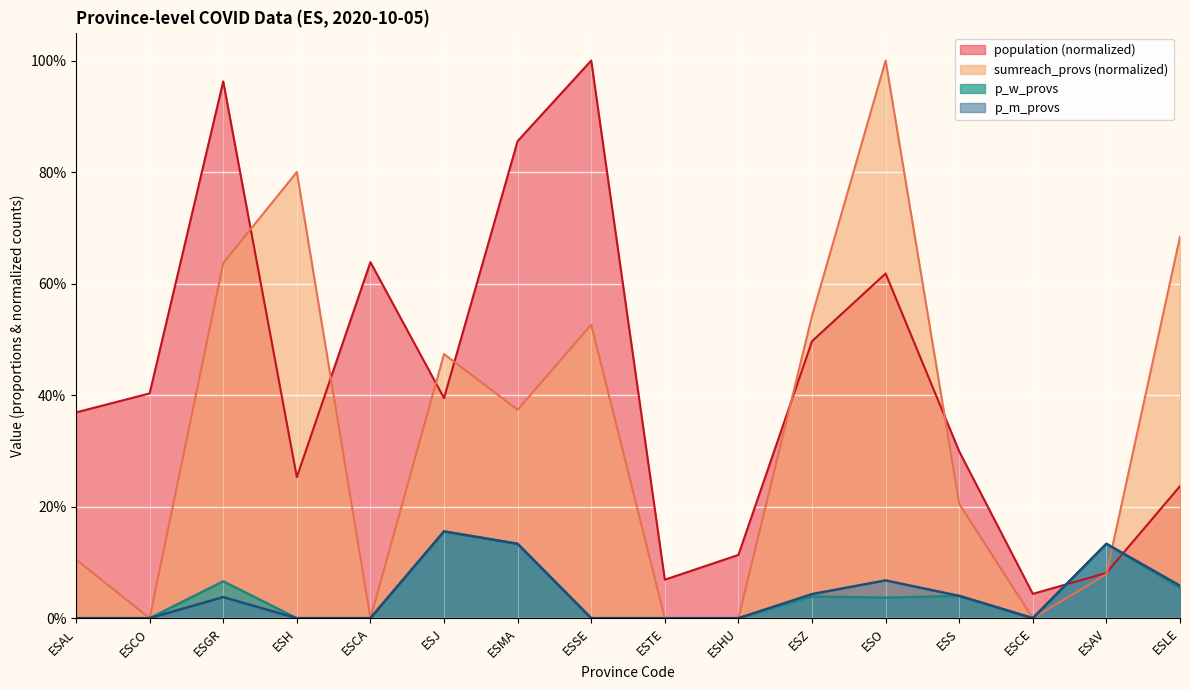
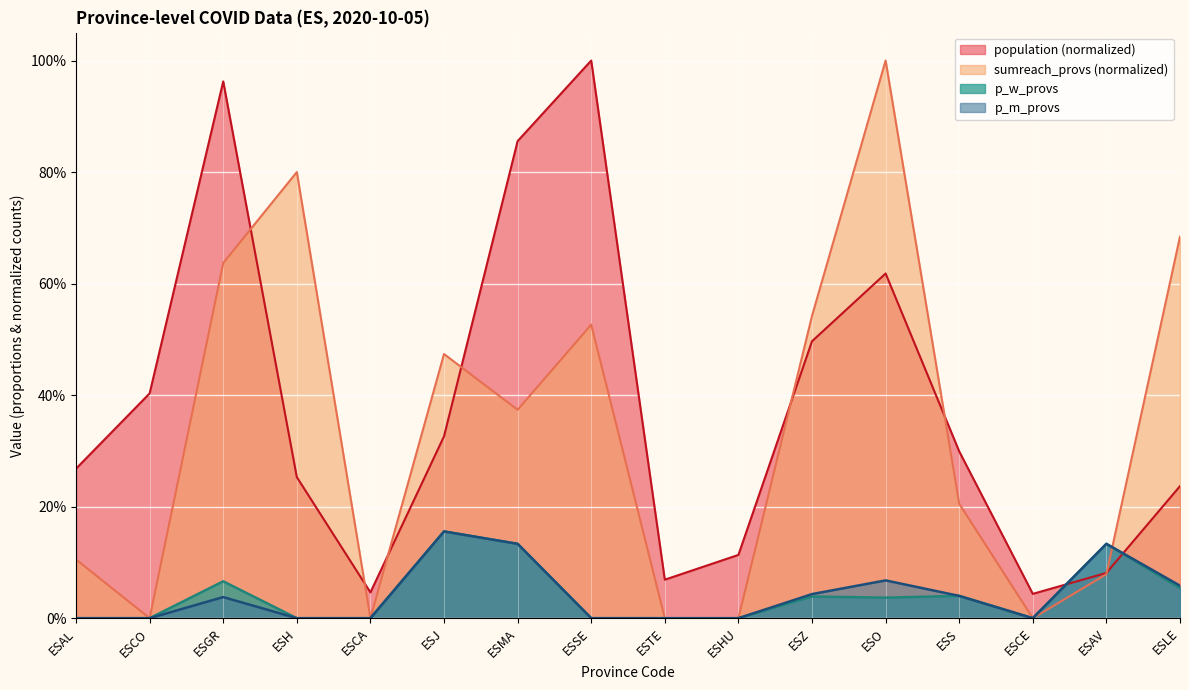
  {
    "population (normalized)": {
-     "ESAL": "37%",
+     "ESAL": "27%",
      "ESCO": "40%",
      "ESGR": "96%",
      "ESH": "25%",
-     "ESCA": "64%",
-     "ESJ": "39%",
+     "ESCA": "5%",
+     "ESJ": "33%",
      "ESMA": "86%",
      "ESSE": "100%",
      "ESTE": "7%",
      "ESHU": "11%",
      "ESZ": "50%",
      "ESO": "62%",
      "ESS": "30%",
      "ESCE": "4%",
      "ESLE": "24%"
    },
    "sumreach_provs (normalized)": {
      "ESAL": "11%",
      "ESGR": "64%",
      "ESH": "80%",
      "ESJ": "47%",
      "ESMA": "37%",
      "ESSE": "53%",
      "ESZ": "54%",
      "ESO": "100%",
      "ESS": "21%",
      "ESLE": "68%"
    }
  }
